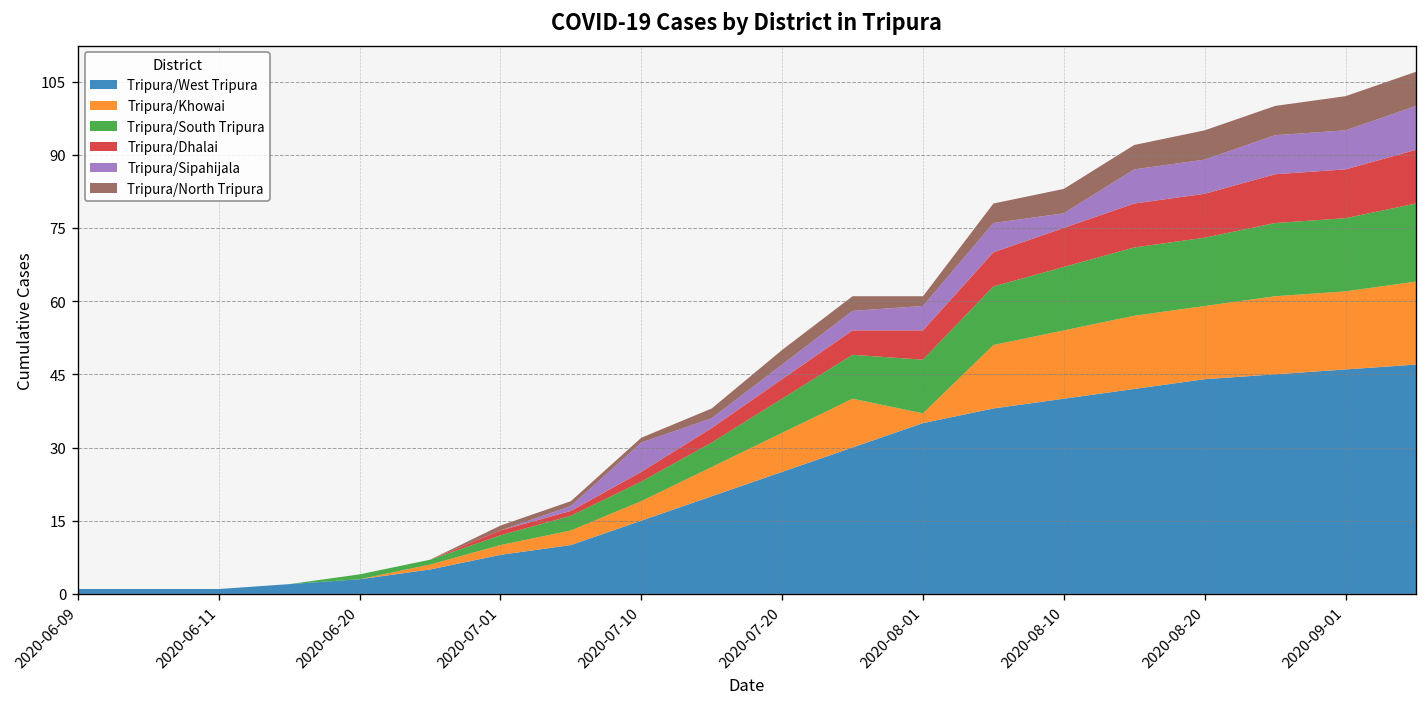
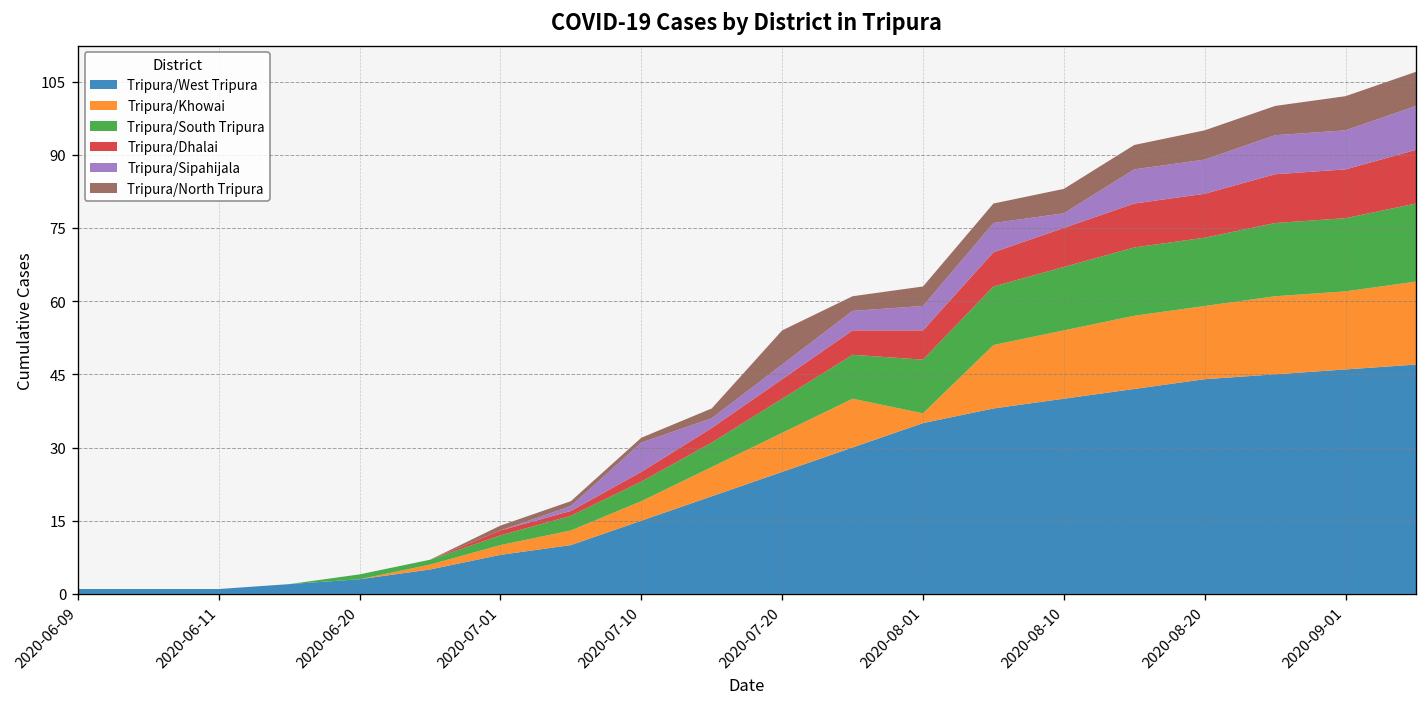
  {
    "Tripura/West Tripura": {
      "2020-07-01": 8,
      "2020-07-10": 15,
      "2020-07-20": 25,
      "2020-08-01": 35,
      "2020-08-10": 40,
      "2020-08-20": 44,
      "2020-09-01": 46
    },
    "Tripura/Khowai": {
      "2020-07-01": 2,
      "2020-07-10": 4,
      "2020-07-20": 8,
      "2020-08-01": 2,
      "2020-08-10": 14,
      "2020-08-20": 15,
      "2020-09-01": 16
    },
    "Tripura/South Tripura": {
      "2020-07-01": 2,
      "2020-07-10": 4,
      "2020-07-20": 7,
      "2020-08-01": 11,
      "2020-08-10": 13,
      "2020-08-20": 14,
      "2020-09-01": 15
    },
    "Tripura/Dhalai": {
      "2020-07-10": 2,
      "2020-07-20": 4,
      "2020-08-01": 6,
      "2020-08-10": 8,
      "2020-08-20": 9,
      "2020-09-01": 10
    },
    "Tripura/Sipahijala": {
      "2020-07-10": 6,
      "2020-07-20": 3,
      "2020-08-01": 5,
      "2020-08-10": 3,
      "2020-08-20": 7,
      "2020-09-01": 8
    },
    "Tripura/North Tripura": {
      "2020-07-01": 1,
      "2020-07-10": 1,
-     "2020-07-20": 3,
-     "2020-08-01": 2,
+     "2020-07-20": 7,
+     "2020-08-01": 4,
      "2020-08-10": 5,
      "2020-08-20": 6,
      "2020-09-01": 7
    }
  }
